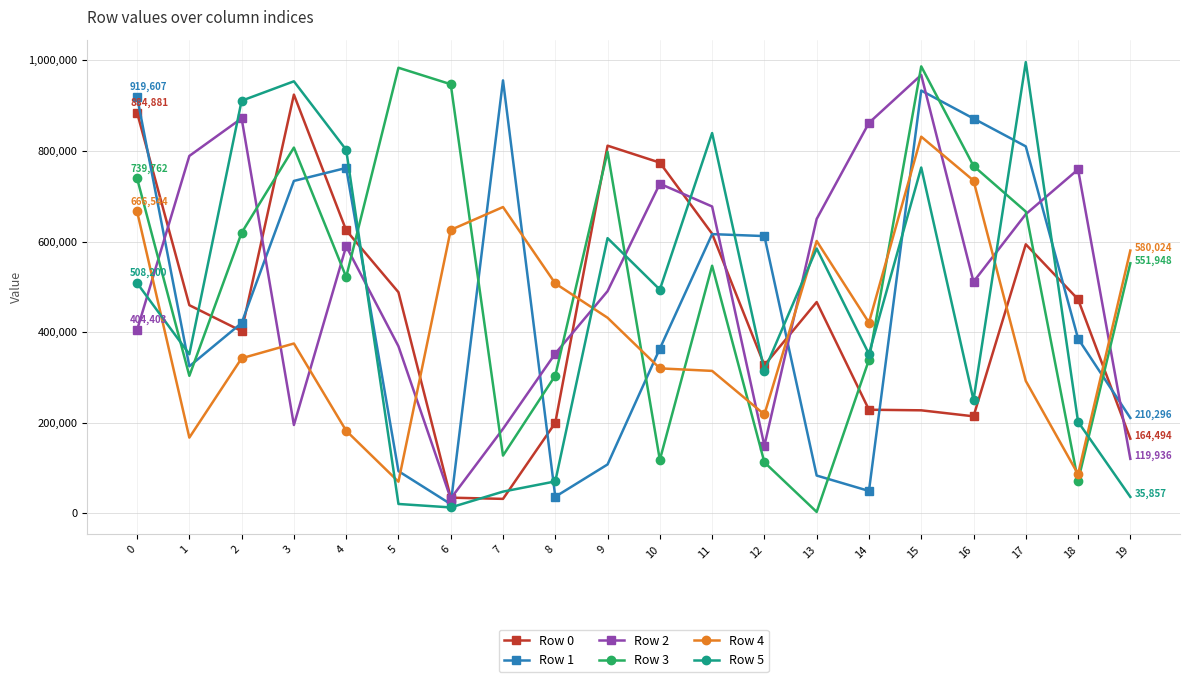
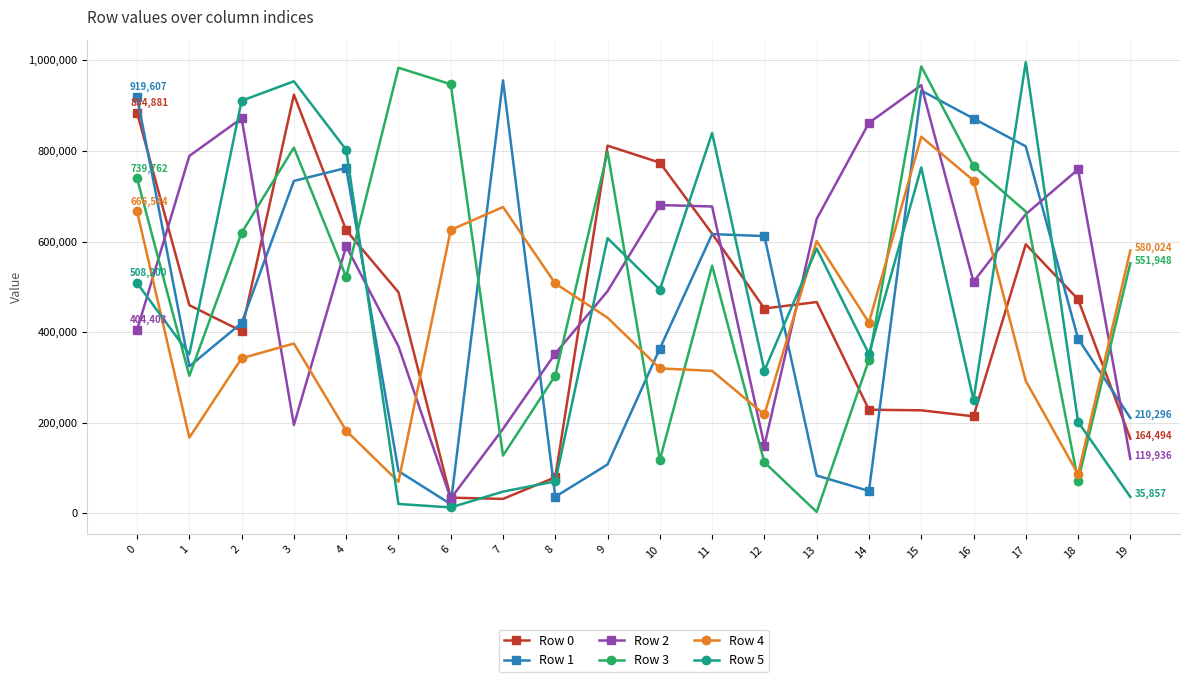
  {
    "Row 0": {
      "1": "460,000",
      "2": "400,000",
      "3": "920,000",
      "4": "620,000",
      "5": "490,000",
      "7": "30,000",
-     "8": "200,000",
+     "8": "80,000",
      "9": "810,000",
      "10": "770,000",
-     "12": "330,000",
+     "12": "450,000",
      "13": "470,000",
      "14": "230,000",
      "15": "230,000",
      "16": "210,000",
      "17": "590,000",
      "18": "470,000"
    },
    "Row 1": {
      "0": "919,607",
      "19": "210,296"
    },
    "Row 2": {
      "1": "790,000",
      "2": "870,000",
      "3": "190,000",
      "4": "590,000",
      "5": "370,000",
      "7": "190,000",
      "8": "350,000",
      "9": "490,000",
-     "10": "730,000",
+     "10": "680,000",
      "11": "680,000",
      "12": "150,000",
      "13": "650,000",
      "14": "860,000",
-     "15": "970,000",
+     "15": "950,000",
      "16": "510,000",
      "17": "660,000",
      "18": "760,000"
    },
    "Row 4": {
      "0": "666,544",
      "19": "580,024"
    }
  }
